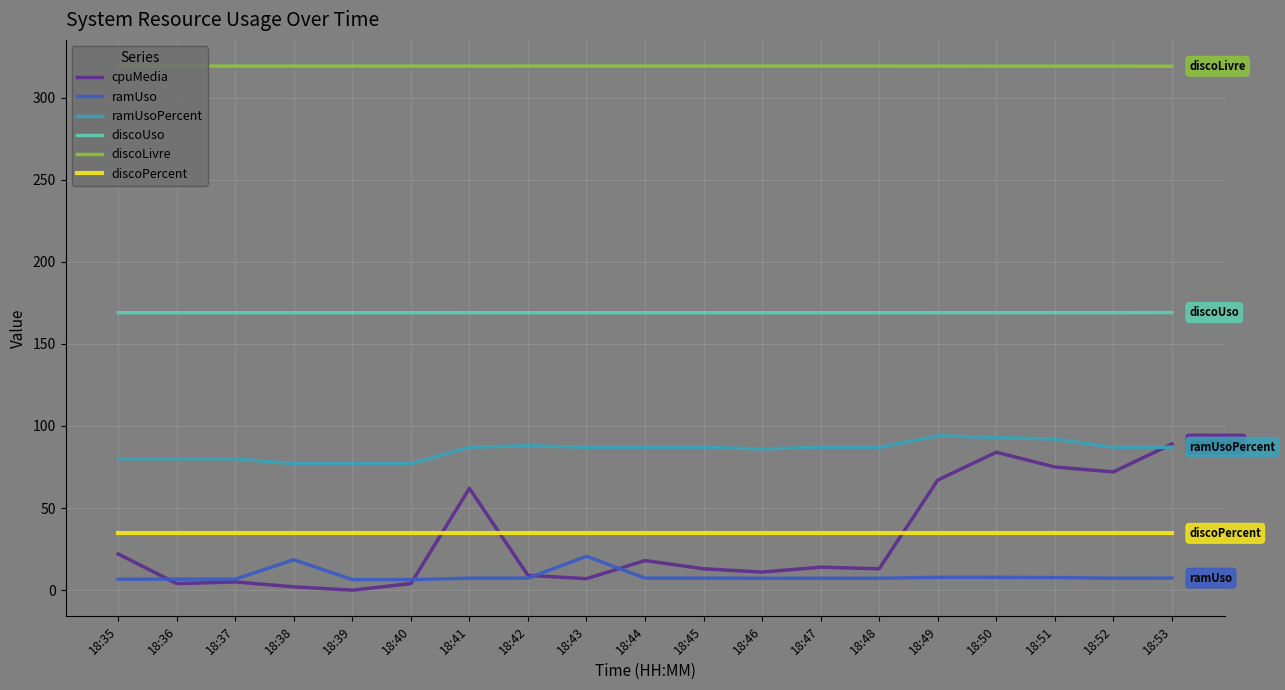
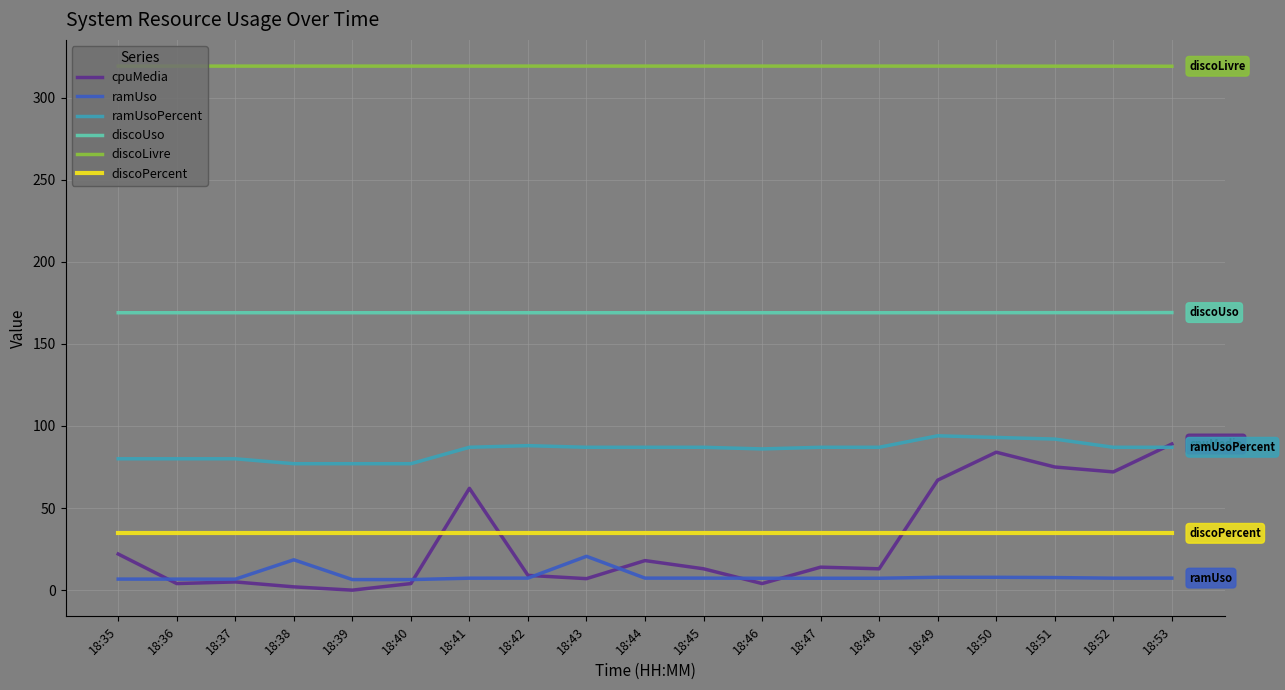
  {
    "cpuMedia": {
      "18:35": 22,
      "18:36": 4,
      "18:37": 5,
      "18:38": 2,
      "18:39": 0,
      "18:40": 4,
      "18:41": 62,
      "18:42": 9,
      "18:43": 7,
      "18:44": 18,
      "18:45": 13,
-     "18:46": 11,
+     "18:46": 4,
      "18:47": 14,
      "18:48": 13,
      "18:49": 67,
      "18:50": 84,
      "18:51": 75,
      "18:52": 72,
      "18:53": 89
    },
    "ramUso": {
      "18:35": 7,
      "18:36": 7,
      "18:37": 7,
      "18:38": 18,
      "18:39": 6,
      "18:40": 6,
      "18:41": 7,
      "18:42": 7,
      "18:43": 21,
      "18:44": 7,
      "18:45": 7,
      "18:46": 7,
      "18:47": 7,
      "18:48": 7,
      "18:49": 8,
      "18:50": 8,
      "18:51": 8,
      "18:52": 7,
      "18:53": 7
    },
    "discoLivre": {
      "18:37": 319,
      "18:38": 319,
      "18:39": 319,
      "18:40": 319,
      "18:41": 319,
      "18:42": 319,
      "18:43": 319,
      "18:44": 319,
      "18:45": 319,
      "18:46": 319,
      "18:47": 319,
      "18:48": 319,
      "18:49": 319,
      "18:50": 319,
      "18:51": 319,
      "18:52": 319,
      "18:53": 319
    },
    "discoPercent": {
      "18:35": 35,
      "18:36": 35,
      "18:37": 35,
      "18:38": 35,
      "18:39": 35,
      "18:40": 35,
      "18:41": 35,
      "18:42": 35,
      "18:43": 35,
      "18:44": 35,
      "18:45": 35,
      "18:46": 35,
      "18:47": 35,
      "18:48": 35,
      "18:49": 35,
      "18:50": 35,
      "18:51": 35,
      "18:52": 35,
      "18:53": 35
    }
  }
